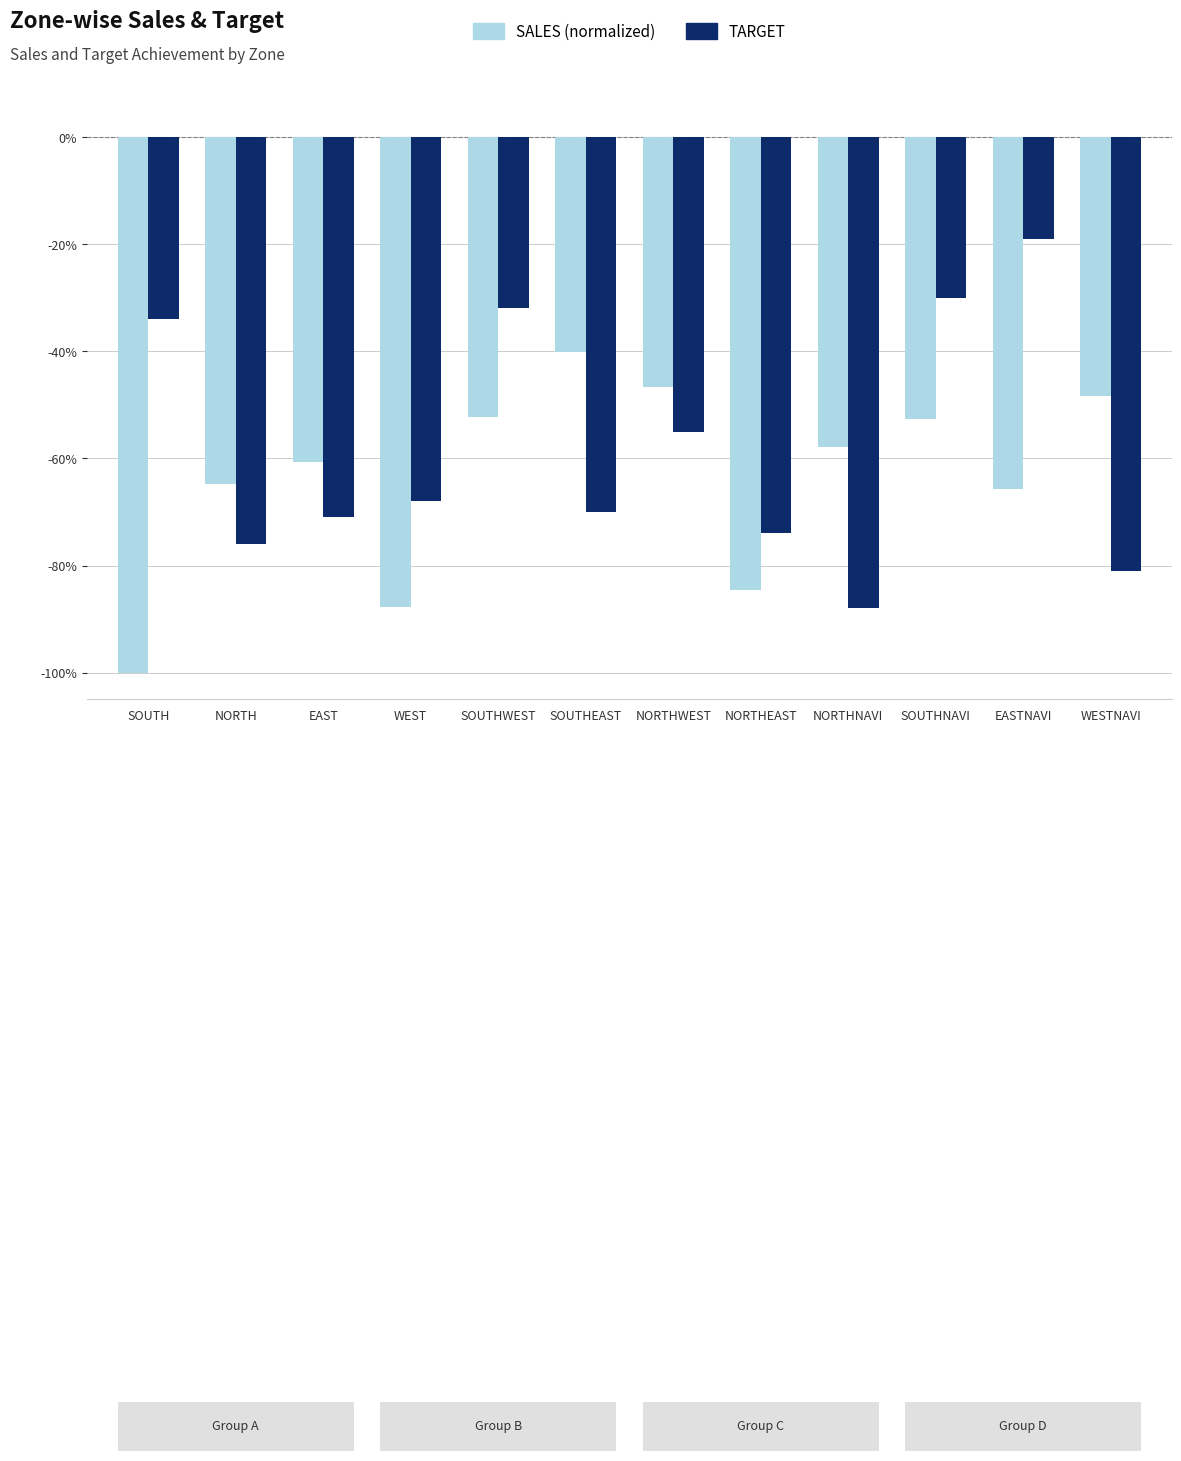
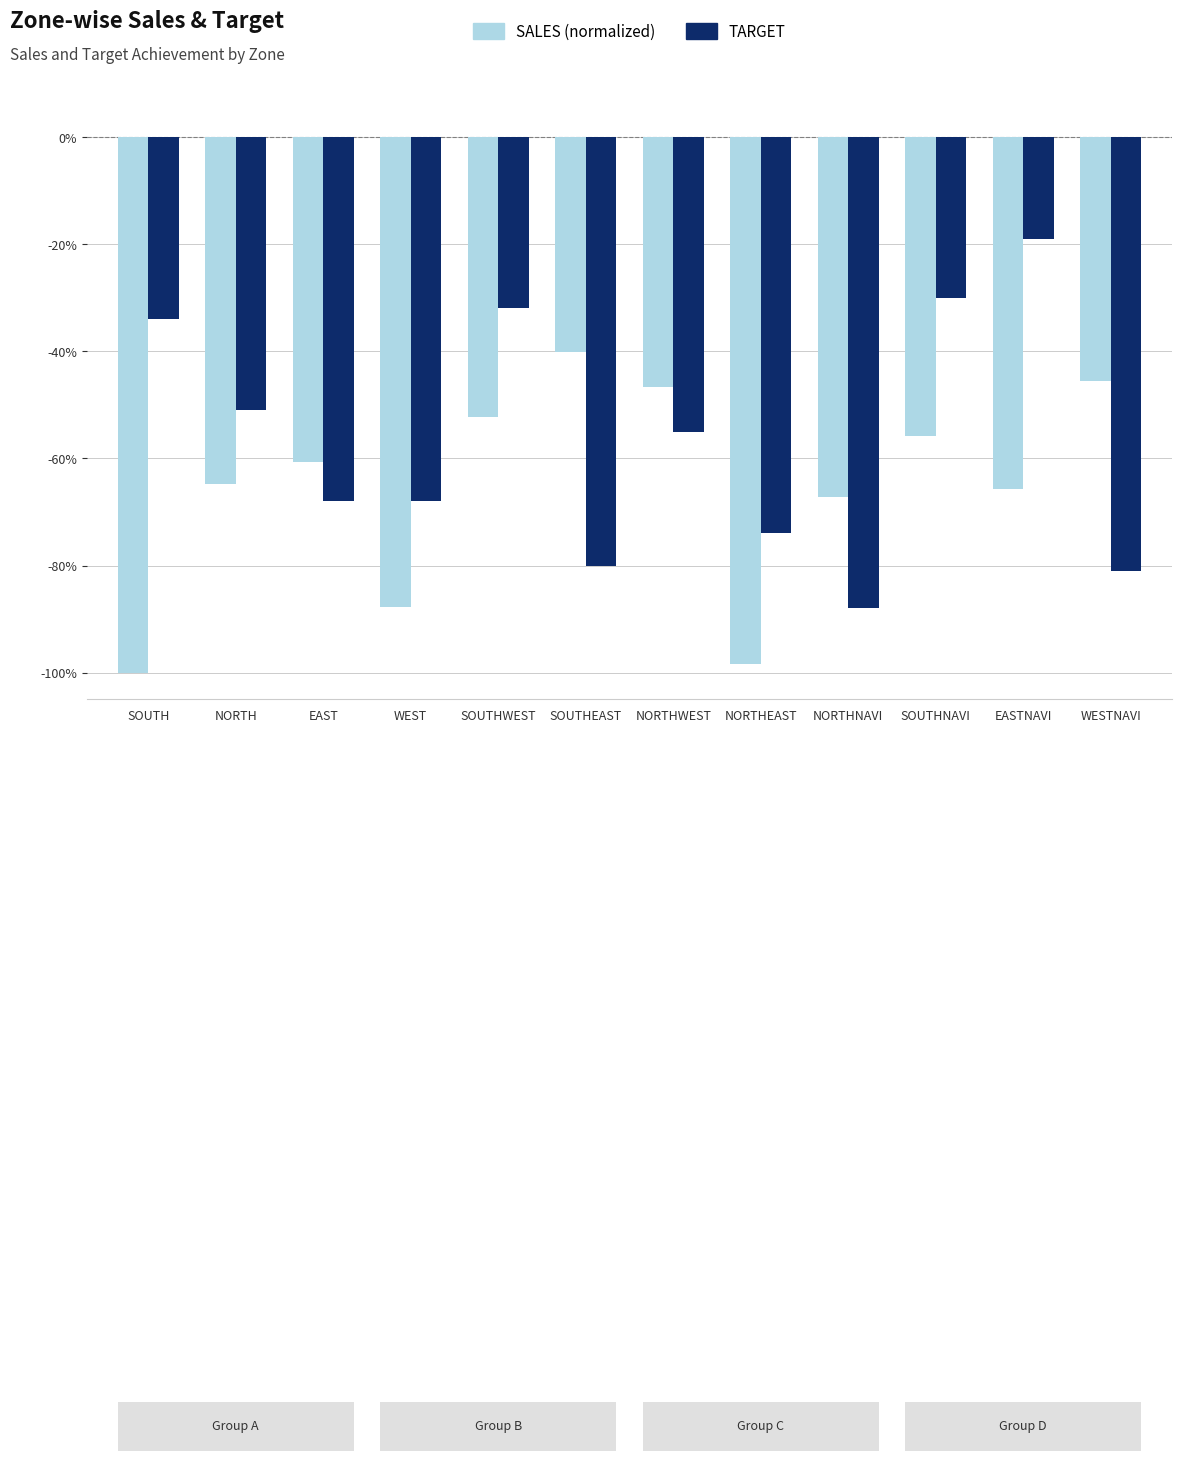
  {
    "SALES (normalized)": {
      "SOUTH": "-100%",
      "NORTH": "-65%",
      "EAST": "-61%",
      "WEST": "-88%",
      "SOUTHWEST": "-52%",
      "SOUTHEAST": "-40%",
      "NORTHWEST": "-47%",
-     "NORTHEAST": "-84%",
-     "NORTHNAVI": "-58%",
-     "SOUTHNAVI": "-53%",
+     "NORTHEAST": "-98%",
+     "NORTHNAVI": "-67%",
+     "SOUTHNAVI": "-56%",
      "EASTNAVI": "-66%",
-     "WESTNAVI": "-48%"
+     "WESTNAVI": "-46%"
    },
    "TARGET": {
      "SOUTH": "-34%",
-     "NORTH": "-76%",
-     "EAST": "-71%",
+     "NORTH": "-51%",
+     "EAST": "-68%",
      "WEST": "-68%",
      "SOUTHWEST": "-32%",
-     "SOUTHEAST": "-70%",
+     "SOUTHEAST": "-80%",
      "NORTHWEST": "-55%",
      "NORTHEAST": "-74%",
      "NORTHNAVI": "-88%",
      "SOUTHNAVI": "-30%",
      "EASTNAVI": "-19%",
      "WESTNAVI": "-81%"
    }
  }
